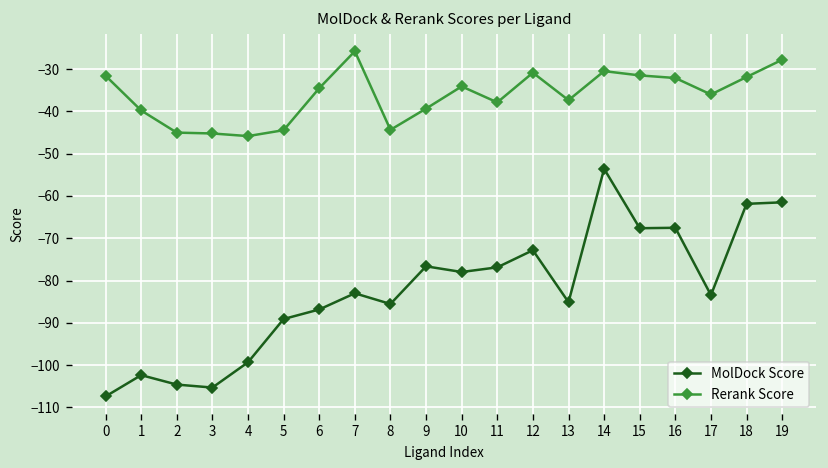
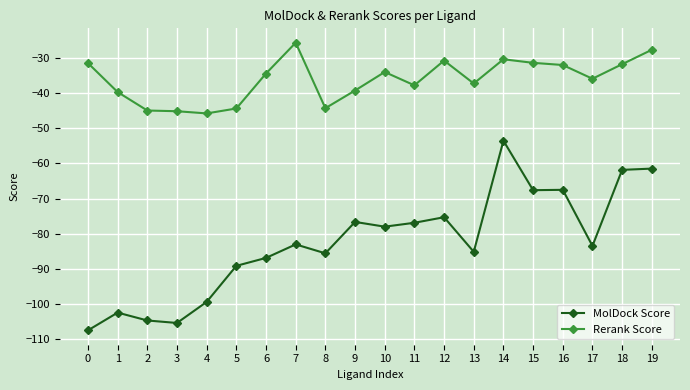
  {
    "MolDock Score": {
      "0": -107,
      "1": -102,
      "2": -105,
      "3": -105,
      "4": -99,
      "5": -89,
      "6": -87,
      "7": -83,
      "8": -86,
      "9": -77,
      "10": -78,
      "11": -77,
-     "12": -73,
+     "12": -75,
      "13": -85,
      "14": -54,
      "15": -68,
      "16": -68,
      "17": -83,
      "18": -62,
      "19": -61
    },
    "Rerank Score": {
      "0": -32,
      "1": -40,
      "2": -45,
      "3": -45,
      "4": -46,
      "5": -44,
      "6": -35,
      "7": -26,
      "8": -44,
      "9": -39,
      "10": -34,
      "11": -38,
      "12": -31,
      "13": -37,
      "14": -30,
      "15": -31,
      "16": -32,
      "17": -36,
      "18": -32,
      "19": -28
    }
  }
